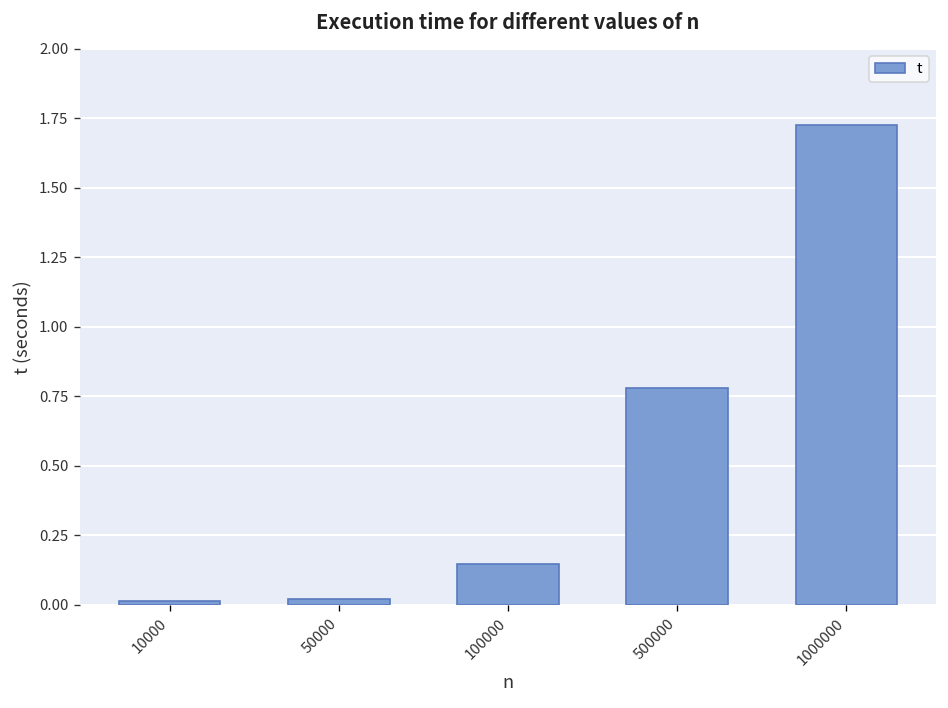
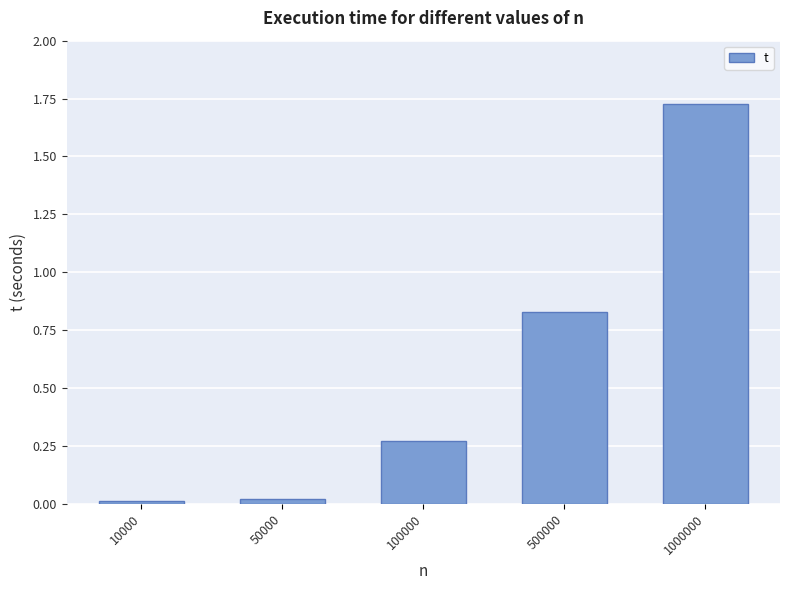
  {
    "10000": 0.01,
    "50000": 0.02,
-   "100000": 0.15,
-   "500000": 0.78,
+   "100000": 0.27,
+   "500000": 0.83,
    "1000000": 1.73
  }
